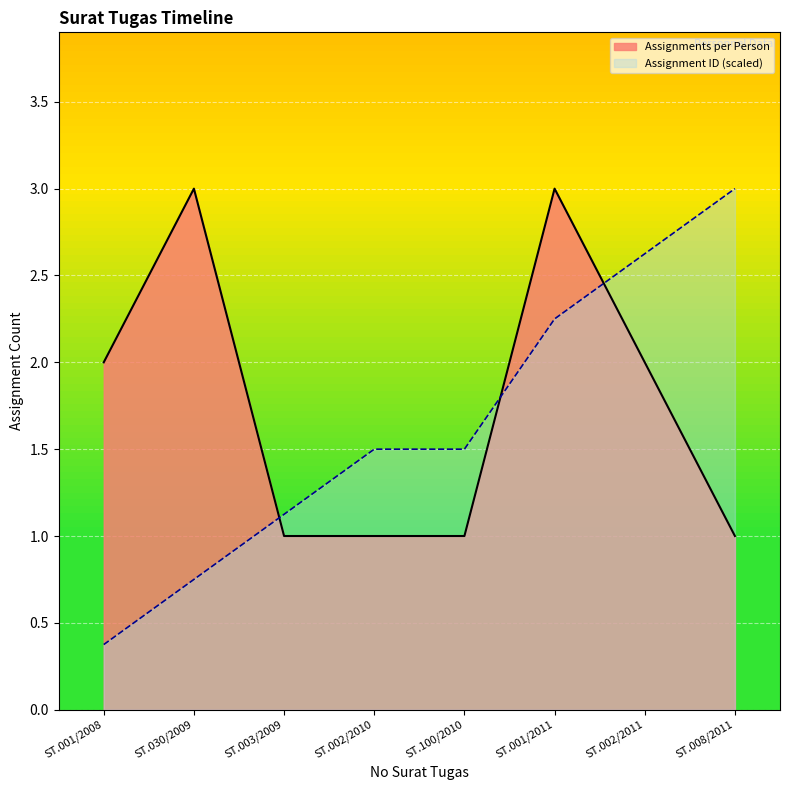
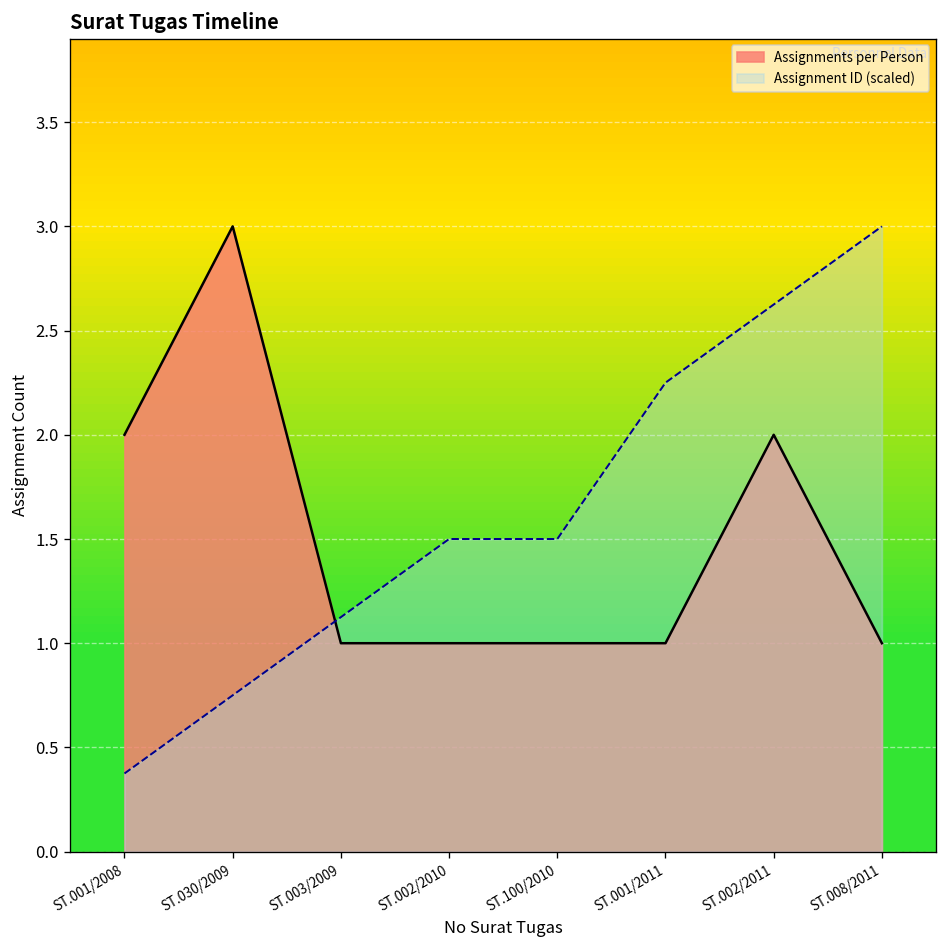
  {
    "Assignments per Person": {
      "ST.001/2008": 2,
      "ST.030/2009": 3,
      "ST.003/2009": 1,
      "ST.002/2010": 1,
      "ST.100/2010": 1,
-     "ST.001/2011": 3,
+     "ST.001/2011": 1,
      "ST.002/2011": 2,
      "ST.008/2011": 1
    },
    "Assignment ID (scaled)": {
      "ST.001/2008": 0.38,
      "ST.030/2009": 0.75,
      "ST.003/2009": 1.13,
      "ST.002/2010": 1.50,
      "ST.100/2010": 1.50,
      "ST.001/2011": 2.25,
      "ST.002/2011": 2.63,
      "ST.008/2011": 3
    }
  }
